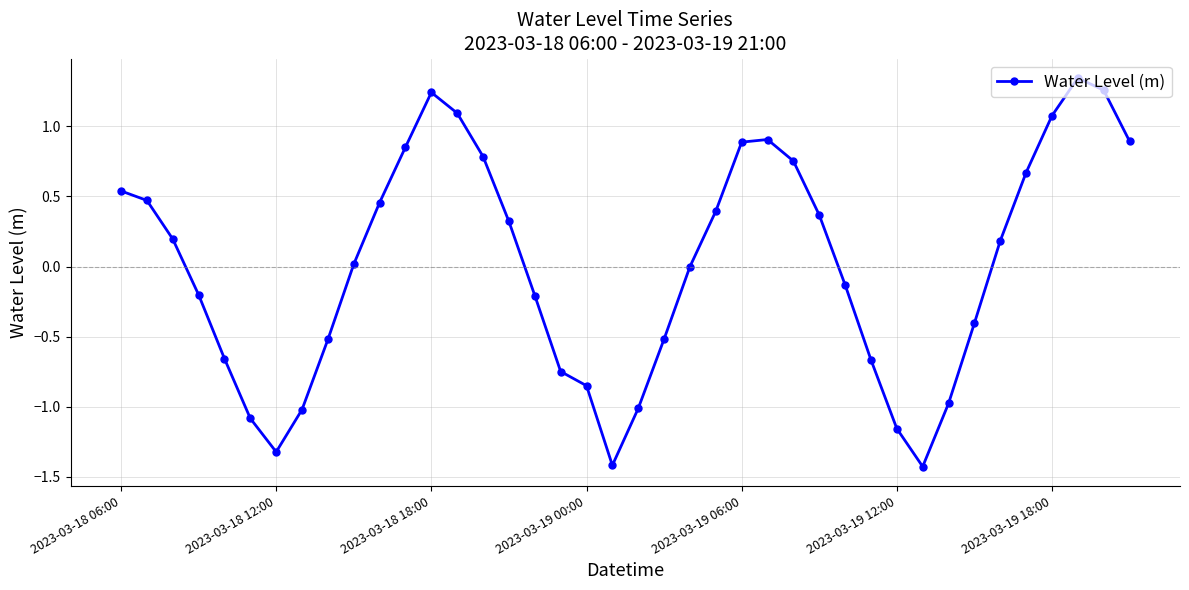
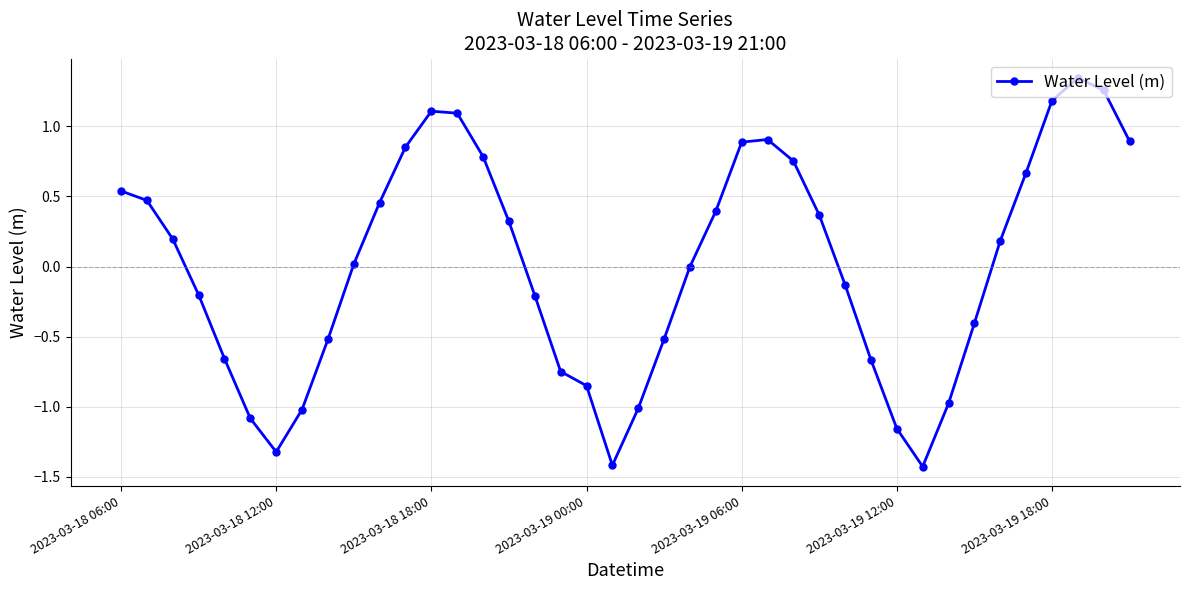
  {
    "2023-03-18 06:00": 0.54,
    "2023-03-18 12:00": -1.32,
-   "2023-03-18 18:00": 1.24,
+   "2023-03-18 18:00": 1.11,
    "2023-03-19 00:00": -0.85,
    "2023-03-19 06:00": 0.89,
    "2023-03-19 12:00": -1.16,
-   "2023-03-19 18:00": 1.07
+   "2023-03-19 18:00": 1.18
  }
